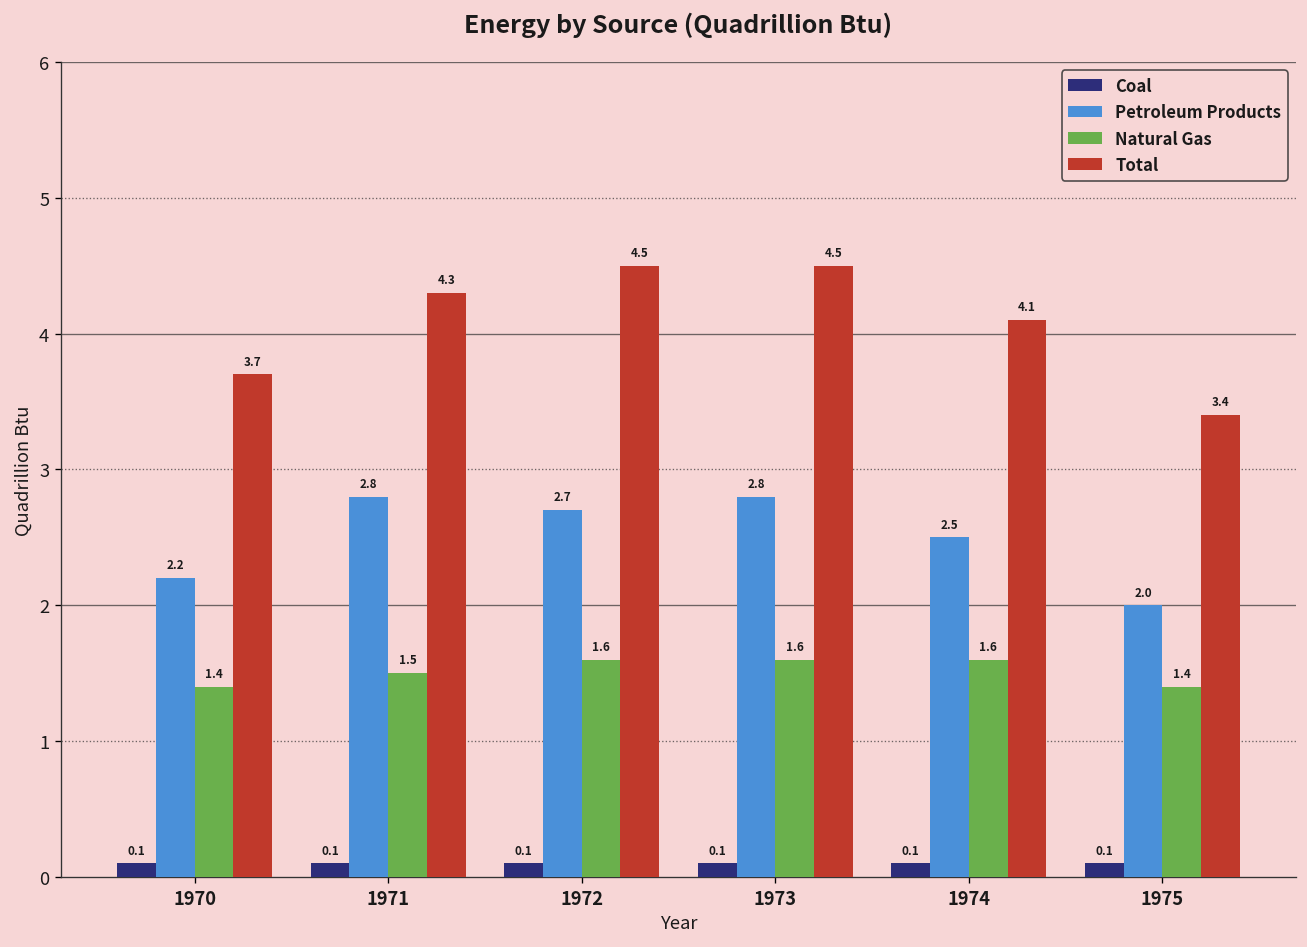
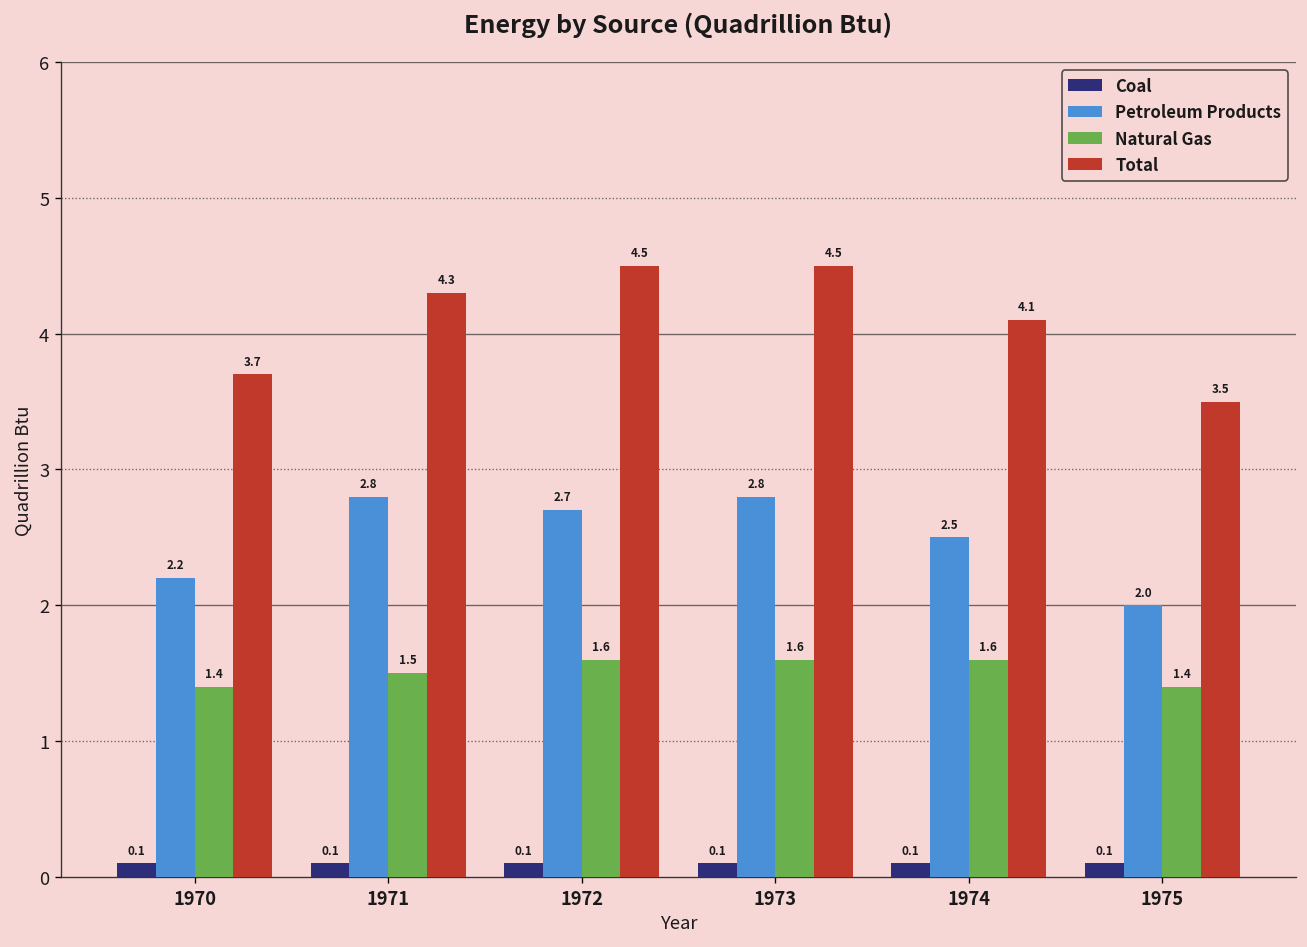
  {
    "Coal": {
      "1970": 0.1,
      "1971": 0.1,
      "1972": 0.1,
      "1973": 0.1,
      "1974": 0.1,
      "1975": 0.1
    },
    "Petroleum Products": {
      "1970": 2.2,
      "1971": 2.8,
      "1972": 2.7,
      "1973": 2.8,
      "1974": 2.5,
      "1975": 2.0
    },
    "Natural Gas": {
      "1970": 1.4,
      "1971": 1.5,
      "1972": 1.6,
      "1973": 1.6,
      "1974": 1.6,
      "1975": 1.4
    },
    "Total": {
      "1970": 3.7,
      "1971": 4.3,
      "1972": 4.5,
      "1973": 4.5,
      "1974": 4.1,
-     "1975": 3.4
+     "1975": 3.5
    }
  }
